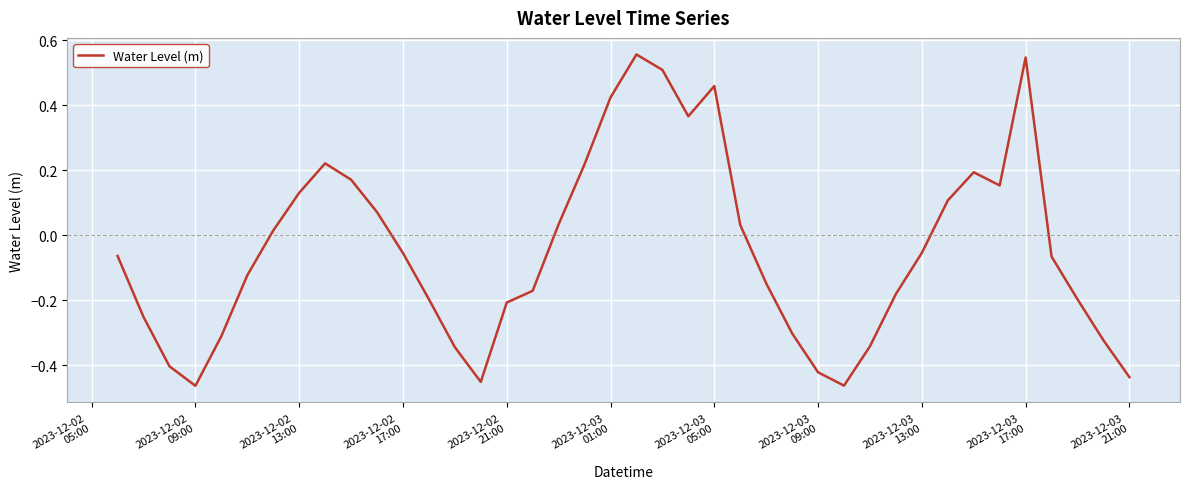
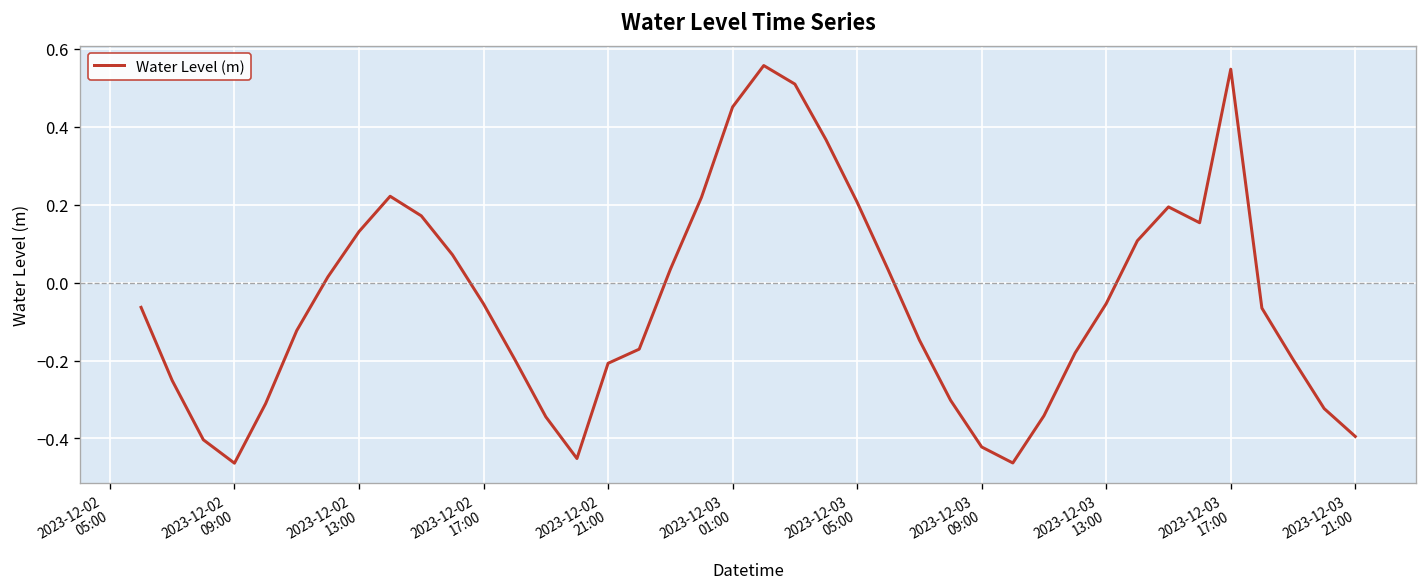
  {
    "2023-12-02 09:00": -0.46,
    "2023-12-02 13:00": 0.13,
    "2023-12-02 17:00": -0.05,
    "2023-12-02 21:00": -0.21,
-   "2023-12-03 01:00": 0.42,
-   "2023-12-03 05:00": 0.46,
+   "2023-12-03 01:00": 0.45,
+   "2023-12-03 05:00": 0.21,
    "2023-12-03 09:00": -0.42,
    "2023-12-03 13:00": -0.05,
    "2023-12-03 17:00": 0.55,
-   "2023-12-03 21:00": -0.44
+   "2023-12-03 21:00": -0.39
  }
